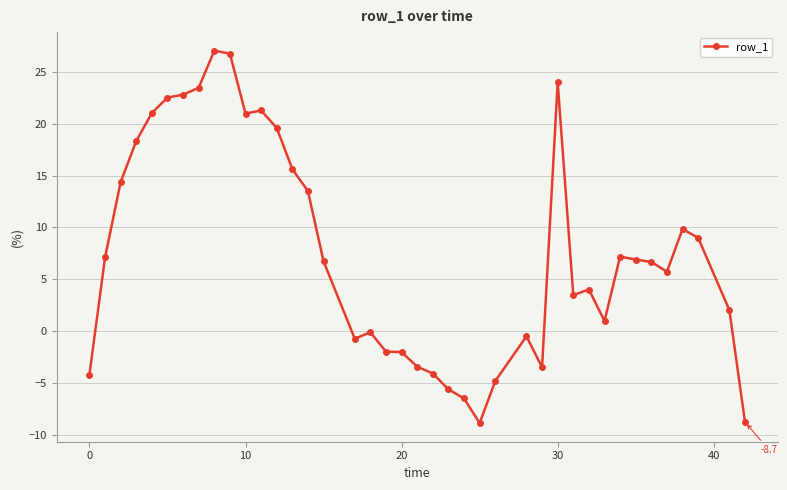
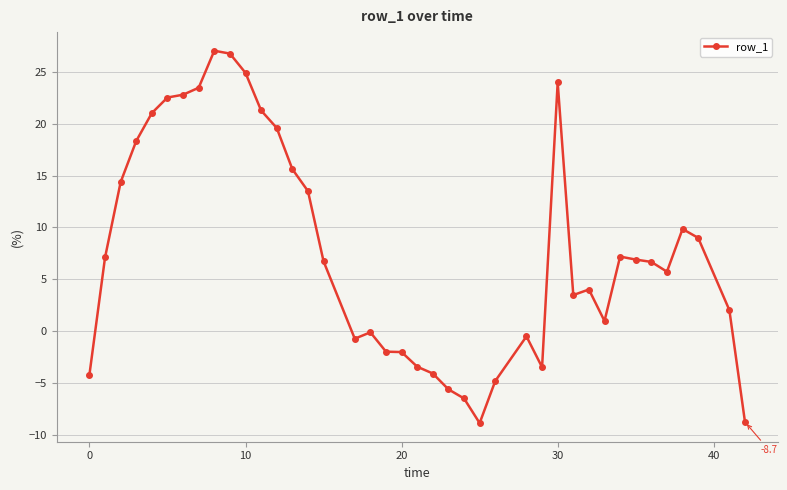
  {
    "0": -4.2,
-   "10": 21.0,
+   "10": 24.9,
    "20": -2.0,
    "30": 24.0
  }
